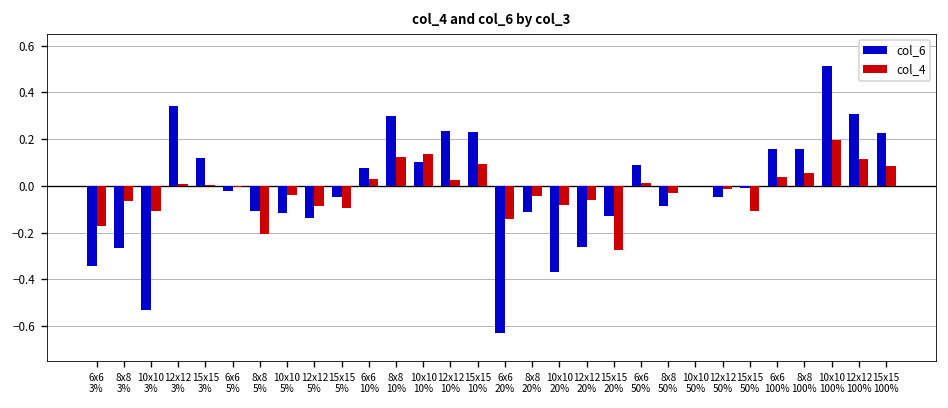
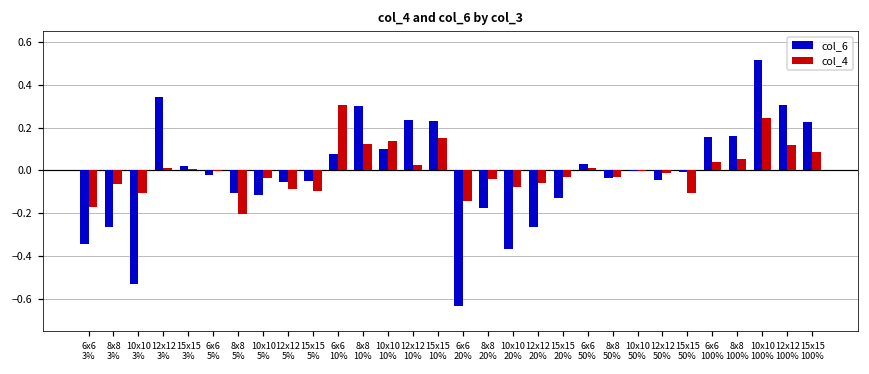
  {
    "col_6": {
      "6x6 3%": -0.35,
      "8x8 3%": -0.26,
      "10x10 3%": -0.53,
      "12x12 3%": 0.34,
-     "15x15 3%": 0.12,
+     "15x15 3%": 0.02,
      "6x6 5%": -0.02,
      "8x8 5%": -0.11,
      "10x10 5%": -0.12,
-     "12x12 5%": -0.14,
+     "12x12 5%": -0.06,
      "15x15 5%": -0.05,
      "6x6 10%": 0.08,
      "8x8 10%": 0.30,
      "10x10 10%": 0.10,
      "12x12 10%": 0.23,
      "15x15 10%": 0.23,
      "6x6 20%": -0.63,
-     "8x8 20%": -0.11,
+     "8x8 20%": -0.18,
      "10x10 20%": -0.37,
      "12x12 20%": -0.26,
      "15x15 20%": -0.13,
-     "6x6 50%": 0.09,
-     "8x8 50%": -0.09,
+     "6x6 50%": 0.03,
+     "8x8 50%": -0.04,
      "12x12 50%": -0.05,
      "6x6 100%": 0.16,
      "8x8 100%": 0.16,
      "10x10 100%": 0.51,
      "12x12 100%": 0.31,
      "15x15 100%": 0.23
    },
    "col_4": {
      "6x6 3%": -0.17,
      "8x8 3%": -0.06,
      "10x10 3%": -0.11,
      "8x8 5%": -0.20,
      "10x10 5%": -0.04,
      "12x12 5%": -0.09,
      "15x15 5%": -0.10,
-     "6x6 10%": 0.03,
+     "6x6 10%": 0.30,
      "8x8 10%": 0.13,
      "10x10 10%": 0.14,
      "12x12 10%": 0.03,
-     "15x15 10%": 0.09,
+     "15x15 10%": 0.15,
      "6x6 20%": -0.14,
      "8x8 20%": -0.04,
      "10x10 20%": -0.08,
      "12x12 20%": -0.06,
-     "15x15 20%": -0.28,
+     "15x15 20%": -0.03,
      "8x8 50%": -0.03,
      "12x12 50%": -0.01,
      "15x15 50%": -0.11,
      "6x6 100%": 0.04,
      "8x8 100%": 0.05,
-     "10x10 100%": 0.20,
+     "10x10 100%": 0.25,
      "12x12 100%": 0.12,
      "15x15 100%": 0.08
    }
  }
